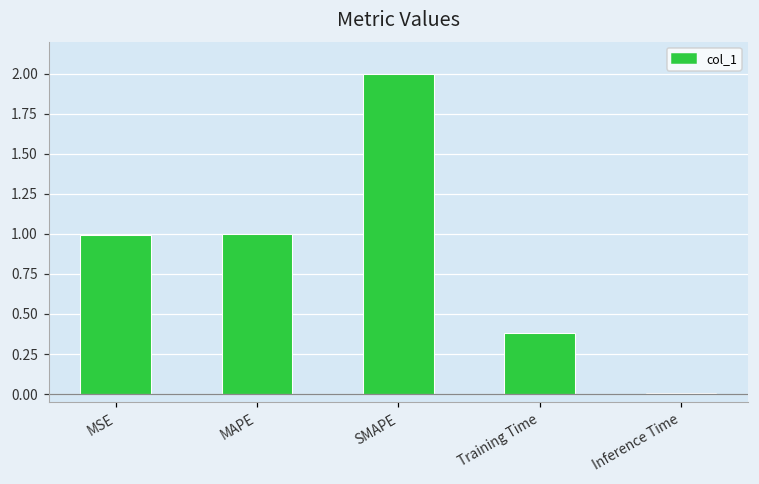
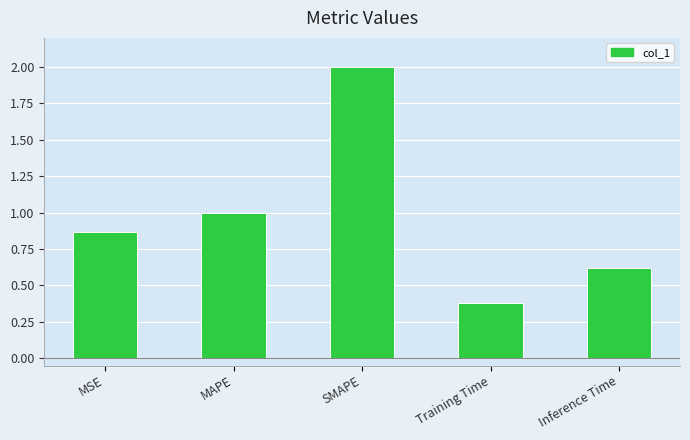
  {
-   "MSE": 0.99,
+   "MSE": 0.86,
    "MAPE": 1.00,
    "SMAPE": 2.00,
    "Training Time": 0.38,
-   "Inference Time": 0.01
+   "Inference Time": 0.62
  }
